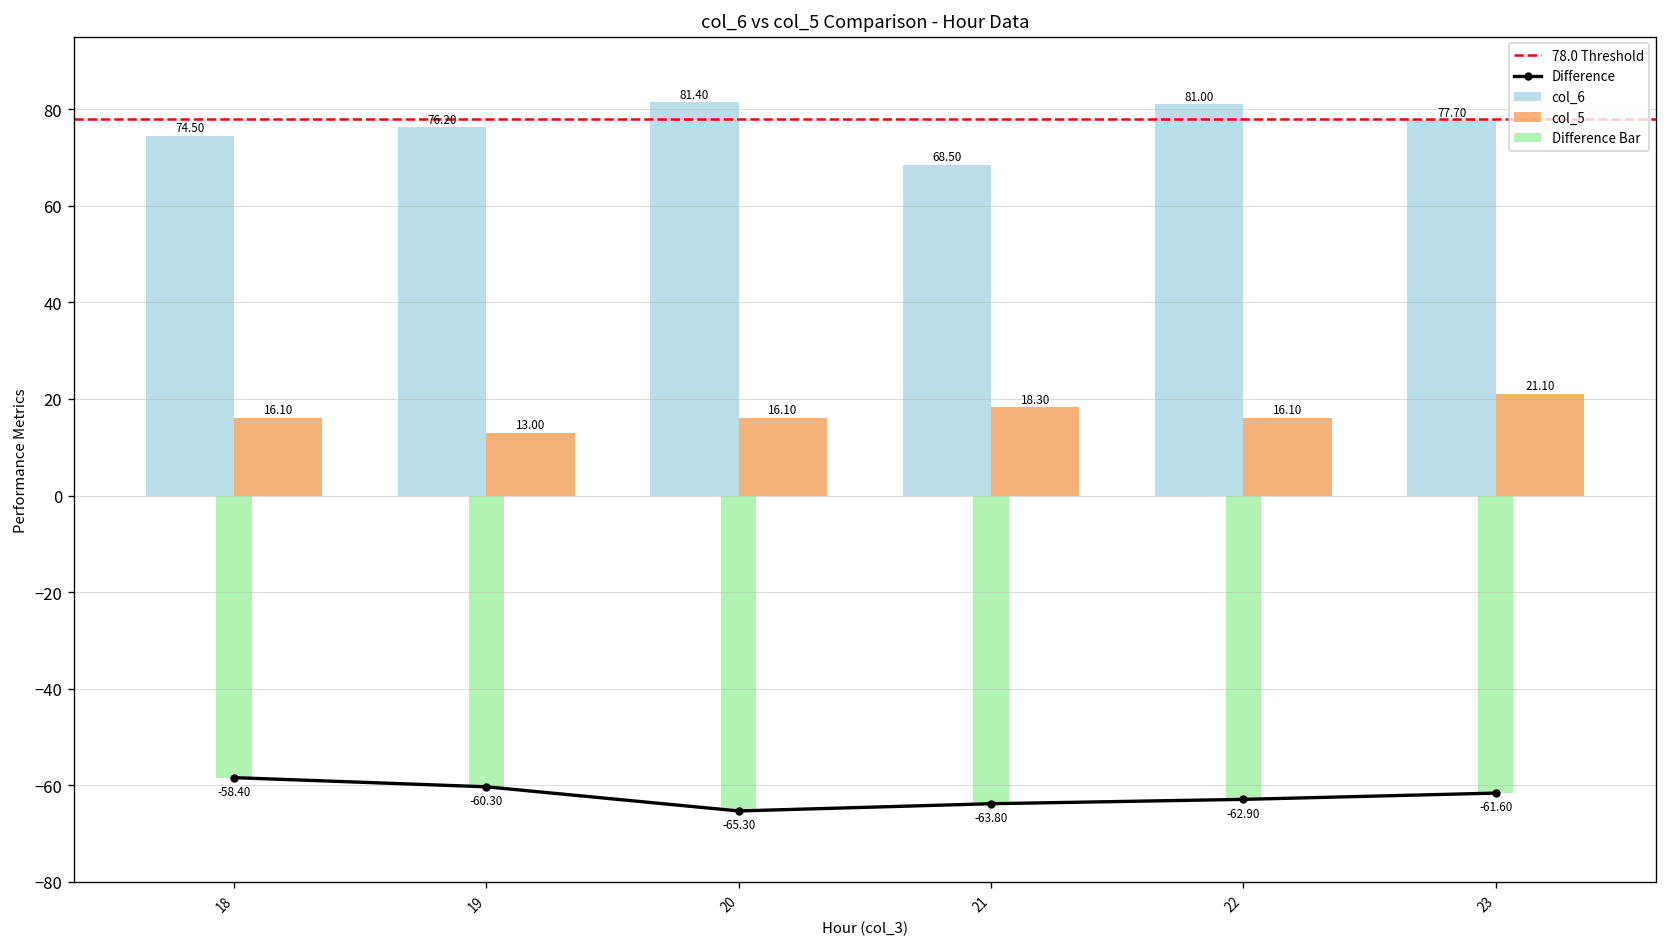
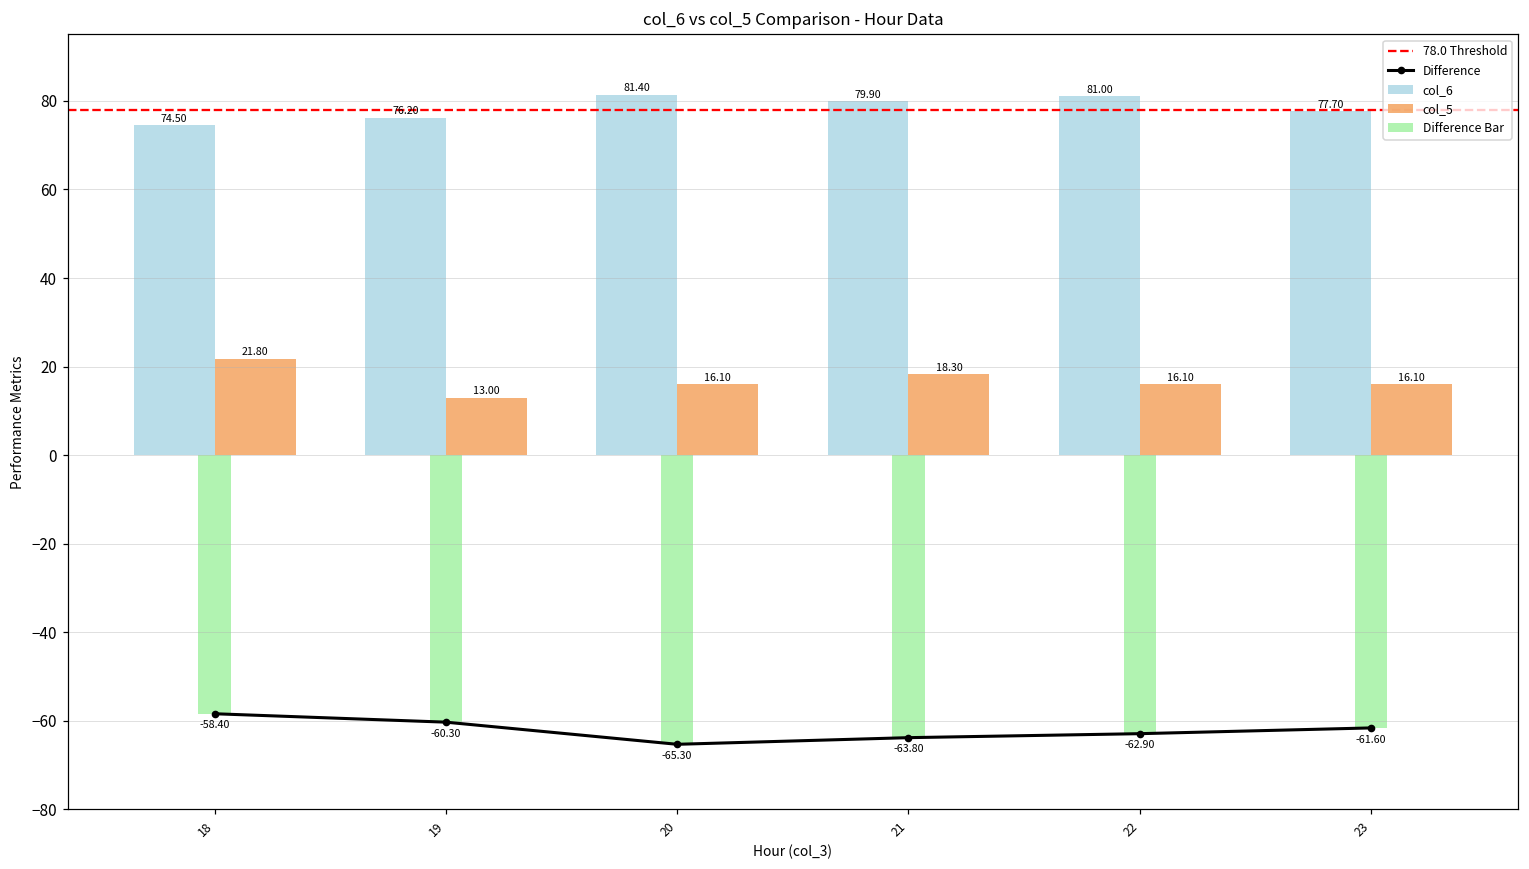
  {
    "col_6": {
      "18": 74.50,
      "19": 76.20,
      "20": 81.40,
-     "21": 68.50,
+     "21": 79.90,
      "22": 81.00,
      "23": 77.70
    },
    "col_5": {
-     "18": 16.10,
+     "18": 21.80,
      "19": 13.00,
      "20": 16.10,
      "21": 18.30,
      "22": 16.10,
-     "23": 21.10
+     "23": 16.10
    },
    "Difference Bar": {
      "18": -58.40,
      "19": -60.30,
      "20": -65.30,
      "21": -63.80,
      "22": -62.90,
      "23": -61.60
    }
  }
